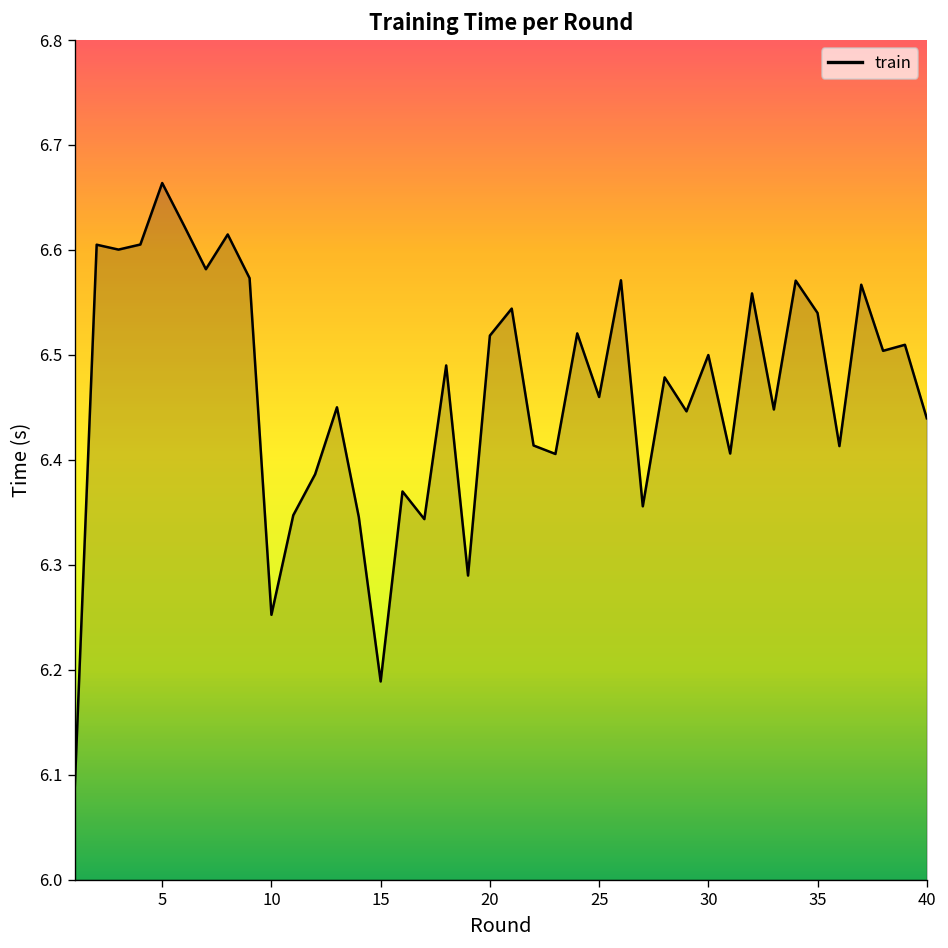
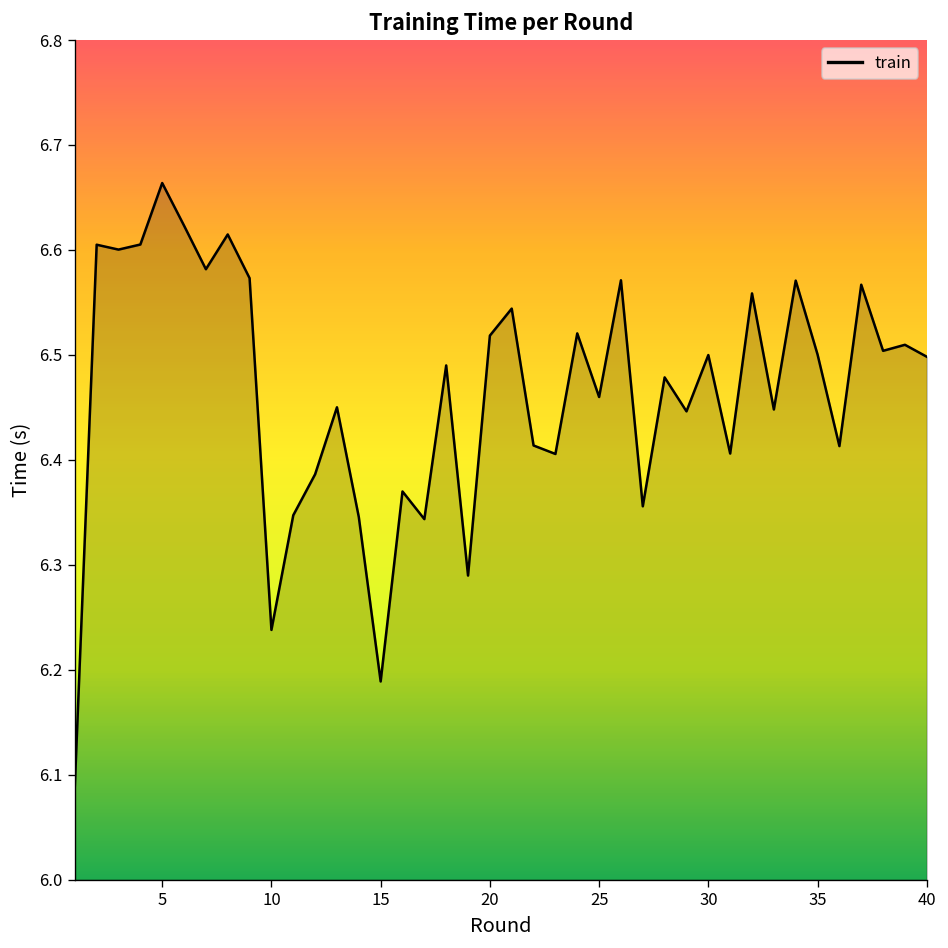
  {
    "5": 6.66,
-   "10": 6.25,
+   "10": 6.24,
    "15": 6.19,
    "20": 6.52,
    "25": 6.46,
    "30": 6.50,
-   "35": 6.54,
-   "40": 6.44
+   "35": 6.50,
+   "40": 6.50
  }
